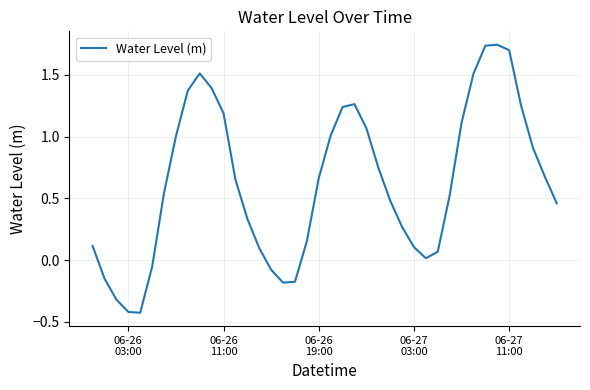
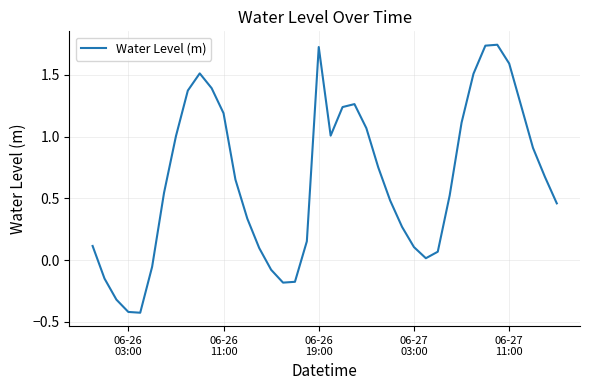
  {
    "06-26 03:00": -0.42,
    "06-26 11:00": 1.19,
-   "06-26 19:00": 0.66,
+   "06-26 19:00": 1.72,
    "06-27 03:00": 0.10,
-   "06-27 11:00": 1.70
+   "06-27 11:00": 1.59
  }
